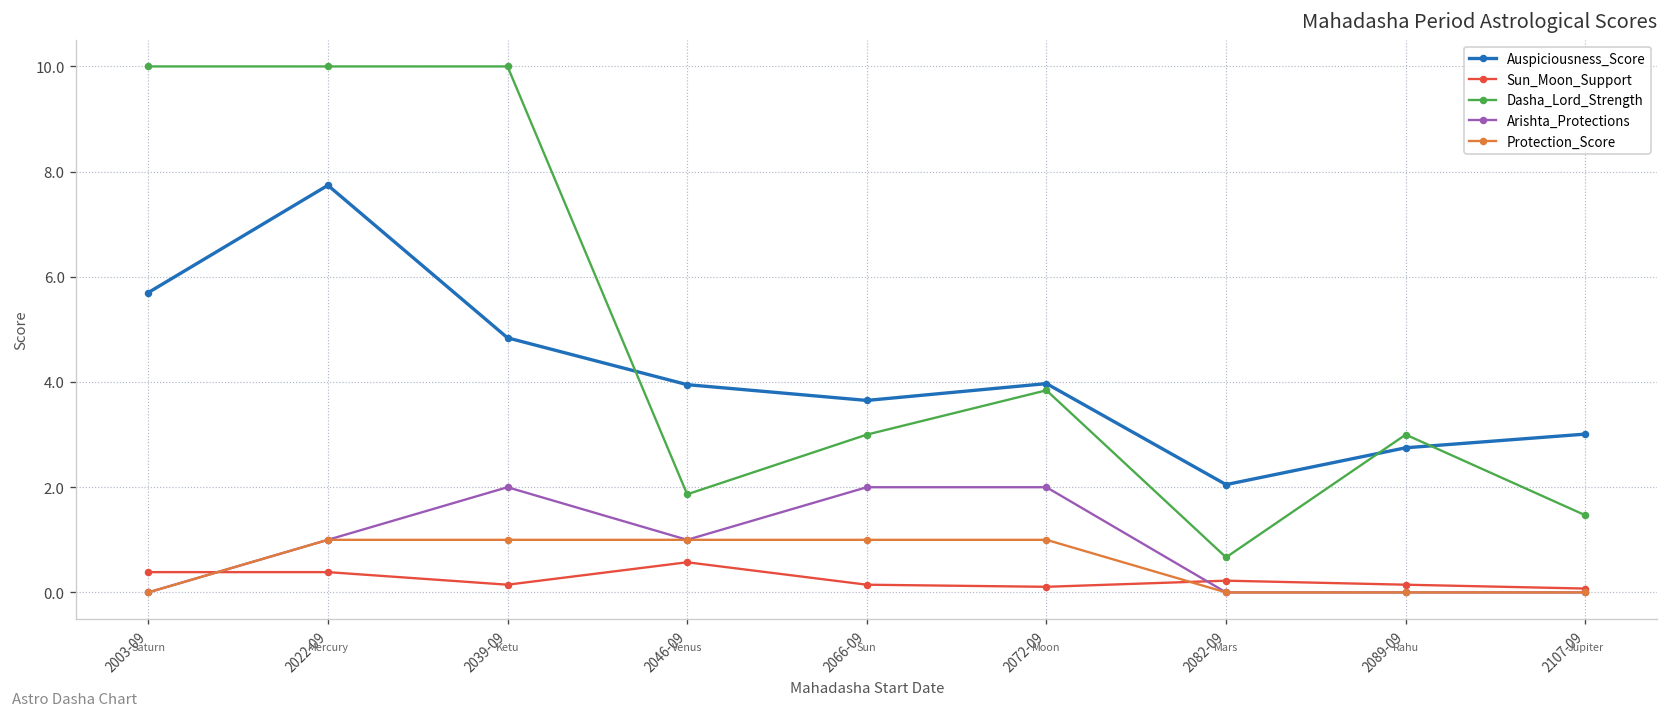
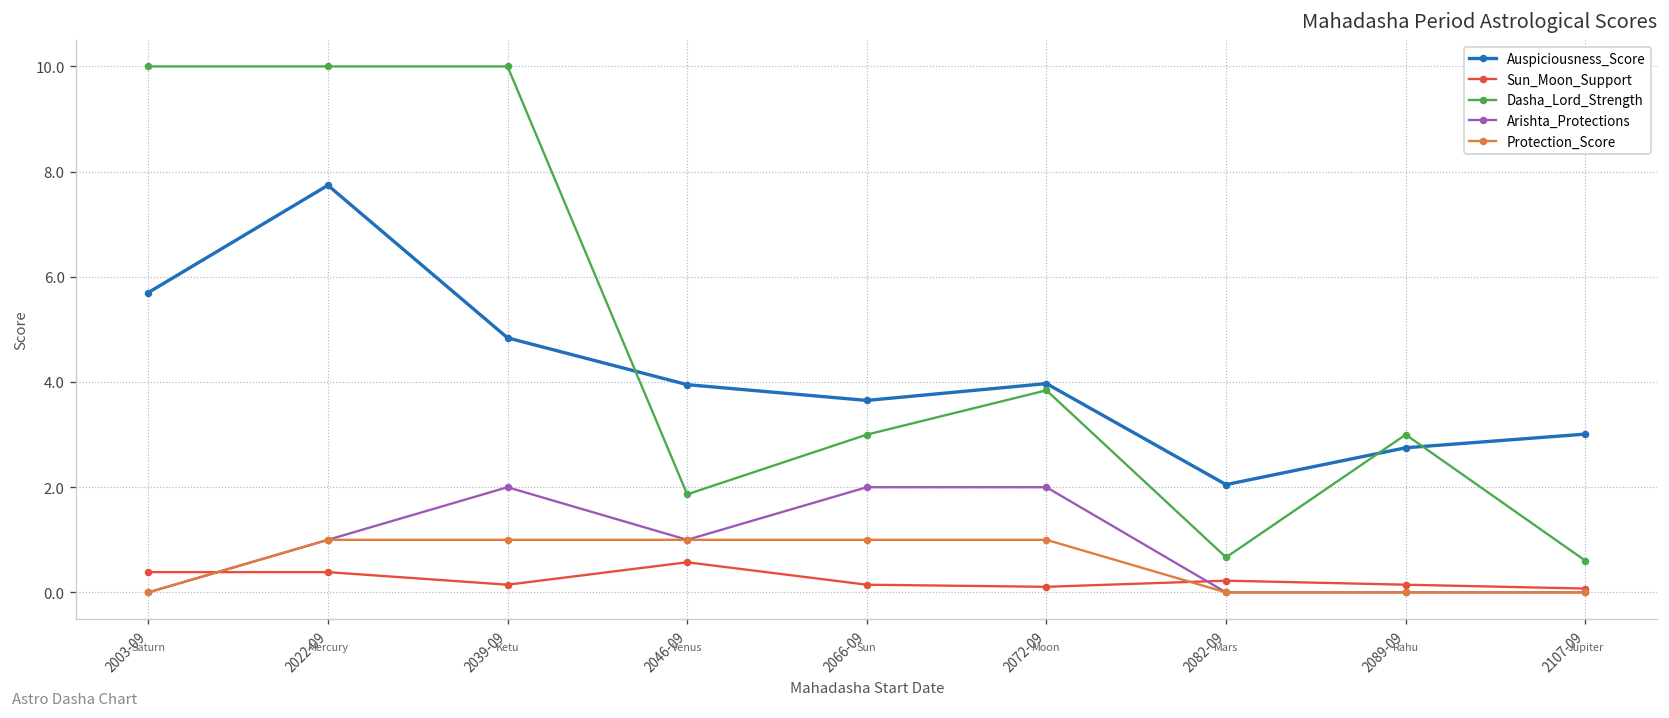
  {
    "Auspiciousness_Score": {
      "2003-09": 5.7,
      "2022-09": 7.7,
      "2039-09": 4.8,
      "2046-09": 4.0,
      "2066-09": 3.7,
      "2072-09": 4.0,
      "2082-09": 2.1,
      "2089-09": 2.8,
      "2107-09": 3.0
    },
    "Dasha_Lord_Strength": {
      "2003-09": 10.0,
      "2022-09": 10.0,
      "2039-09": 10.0,
      "2046-09": 1.9,
      "2066-09": 3.0,
      "2072-09": 3.8,
      "2082-09": 0.7,
      "2089-09": 3.0,
-     "2107-09": 1.5
+     "2107-09": 0.6
    },
    "Arishta_Protections": {
      "2039-09": 2.0,
      "2066-09": 2.0,
      "2072-09": 2.0
    }
  }
